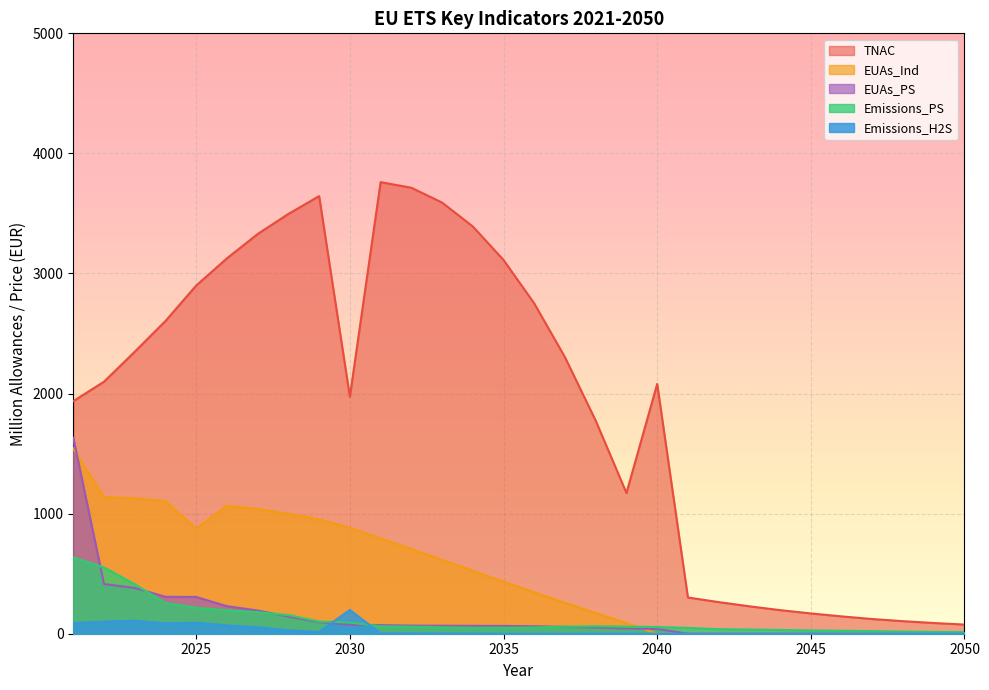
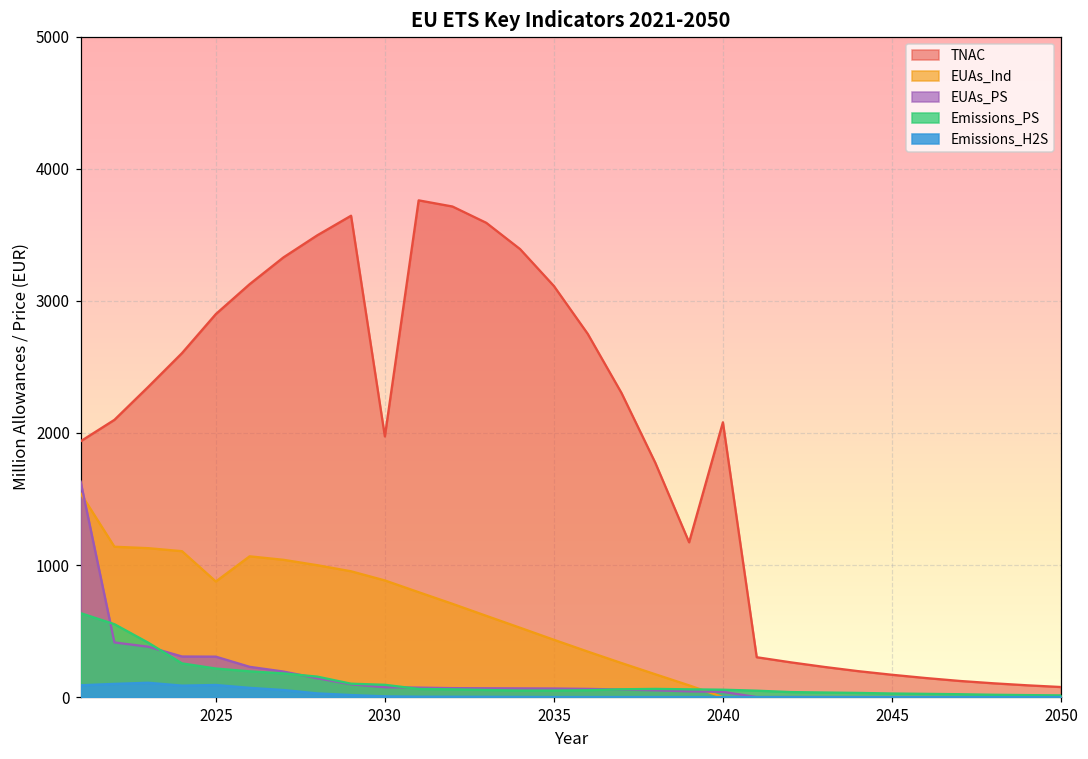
  {
    "TNAC": {
      "2025": 2900,
      "2030": 1970,
      "2035": 3110,
      "2040": 2080,
      "2045": 170,
      "2050": 80
    },
    "EUAs_Ind": {
      "2025": 880,
      "2030": 880,
      "2035": 430
    },
    "EUAs_PS": {
      "2025": 310
    },
    "Emissions_PS": {
      "2025": 220,
      "2045": 30
    },
    "Emissions_H2S": {
      "2025": 90,
-     "2030": 200,
+     "2030": 10,
      "2035": 0
    }
  }
